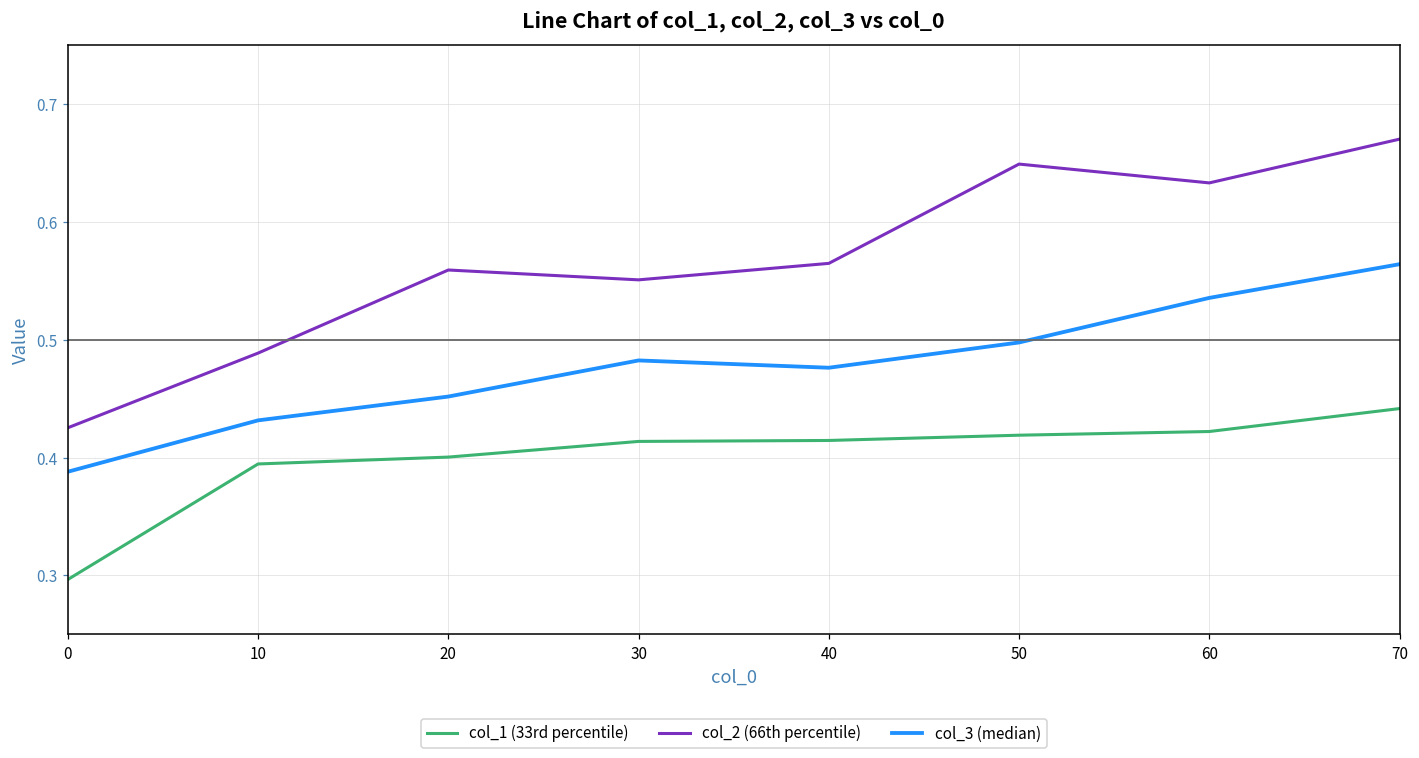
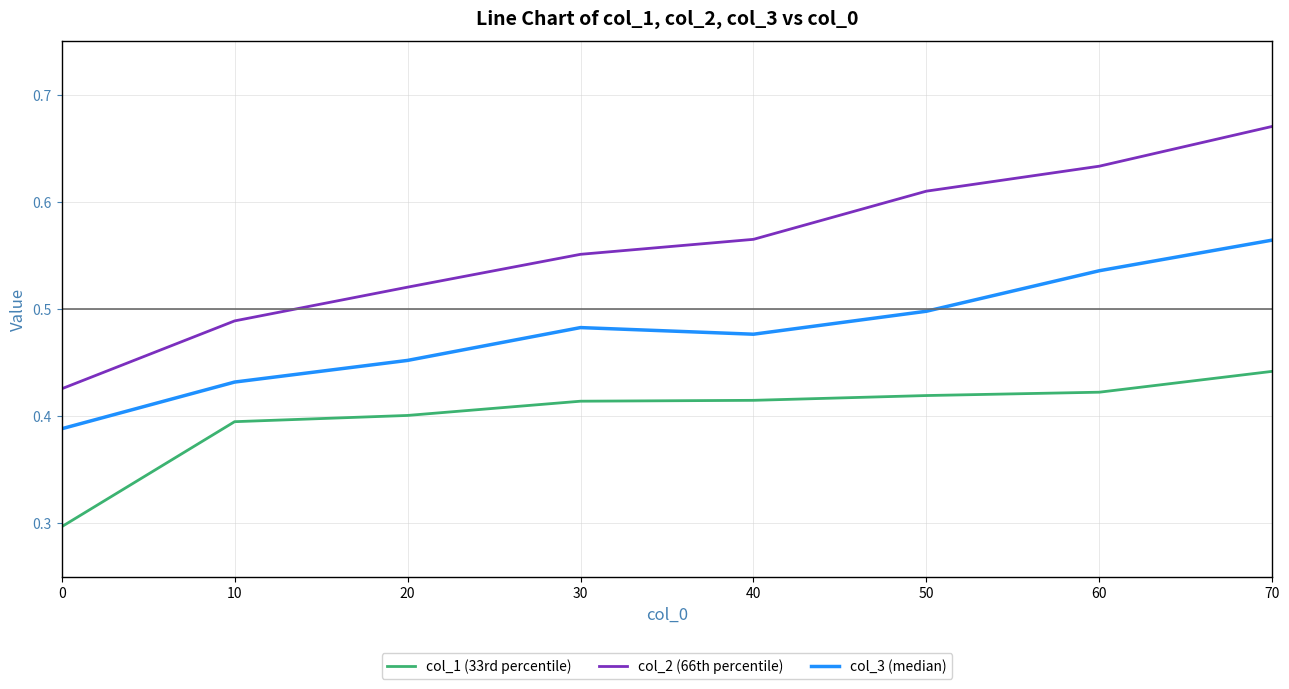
  {
    "col_1 (33rd percentile)": {
      "0": 0.297,
      "10": 0.395,
      "20": 0.400,
      "30": 0.414,
      "40": 0.415,
      "50": 0.419,
      "60": 0.422,
      "70": 0.442
    },
    "col_2 (66th percentile)": {
      "0": 0.425,
      "10": 0.489,
-     "20": 0.559,
+     "20": 0.520,
      "30": 0.551,
      "40": 0.565,
-     "50": 0.649,
+     "50": 0.610,
      "60": 0.633,
      "70": 0.670
    },
    "col_3 (median)": {
      "0": 0.388,
      "10": 0.432,
      "20": 0.452,
      "30": 0.483,
      "40": 0.476,
      "50": 0.498,
      "60": 0.536,
      "70": 0.564
    }
  }
